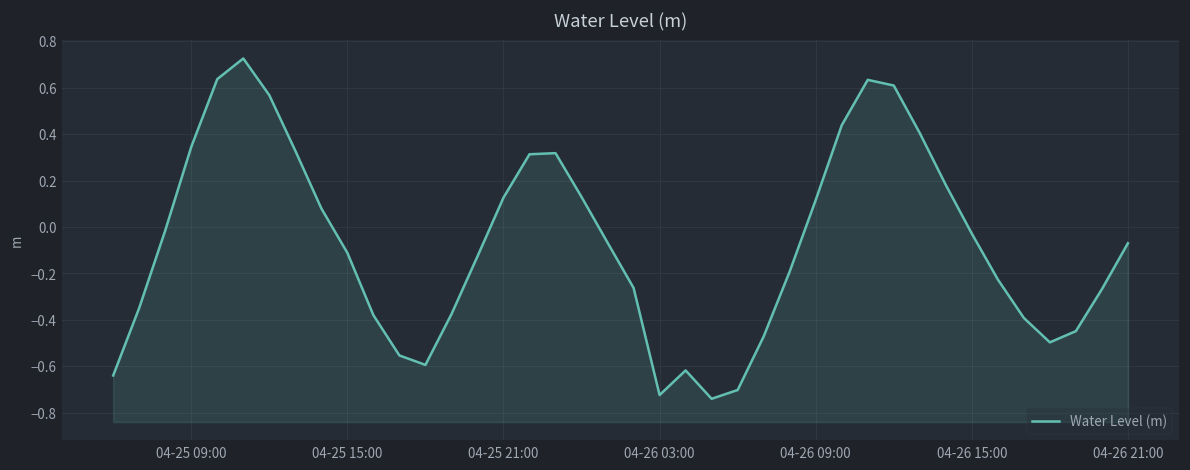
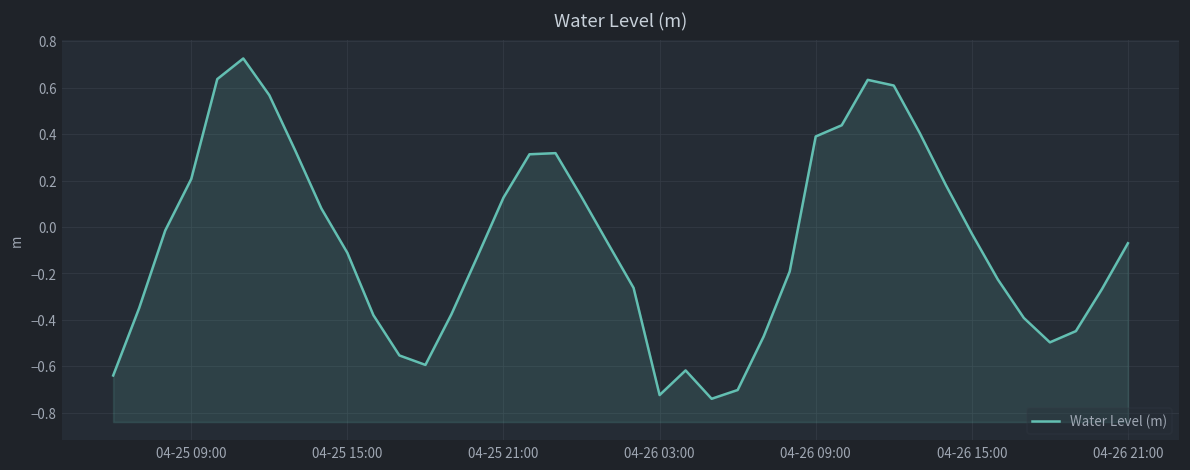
  {
-   "04-25 09:00": 0.35,
+   "04-25 09:00": 0.21,
    "04-25 15:00": -0.11,
    "04-25 21:00": 0.13,
    "04-26 03:00": -0.72,
-   "04-26 09:00": 0.12,
+   "04-26 09:00": 0.39,
    "04-26 15:00": -0.03,
    "04-26 21:00": -0.07
  }
